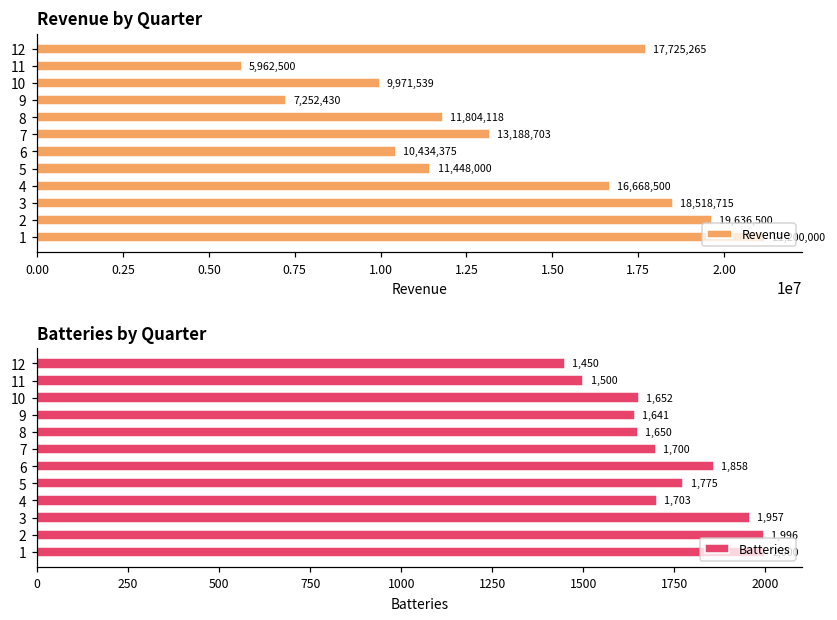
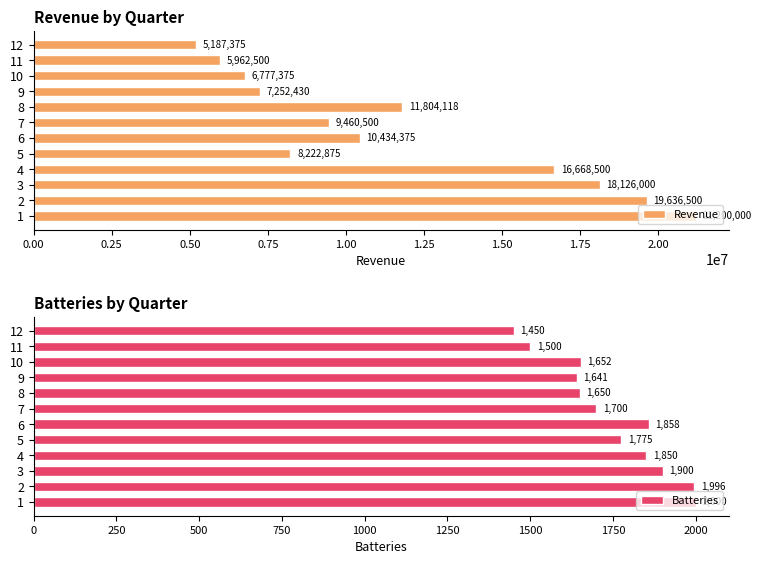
  {
    "Revenue by Quarter": {
-     "12": "17,725,265",
+     "12": "5,187,375",
      "11": "5,962,500",
-     "10": "9,971,539",
+     "10": "6,777,375",
      "9": "7,252,430",
      "8": "11,804,118",
-     "7": "13,188,703",
+     "7": "9,460,500",
      "6": "10,434,375",
-     "5": "11,448,000",
+     "5": "8,222,875",
      "4": "16,668,500",
-     "3": "18,518,715"
+     "3": "18,126,000"
    },
    "Batteries by Quarter": {
      "12": "1,450",
      "11": "1,500",
      "10": "1,652",
      "9": "1,641",
      "8": "1,650",
      "7": "1,700",
      "6": "1,858",
      "5": "1,775",
-     "4": "1,703",
-     "3": "1,957"
+     "4": "1,850",
+     "3": "1,900"
    }
  }
